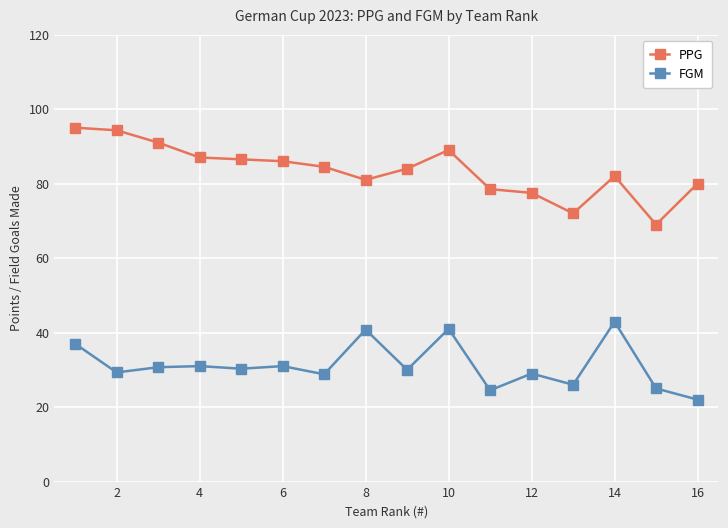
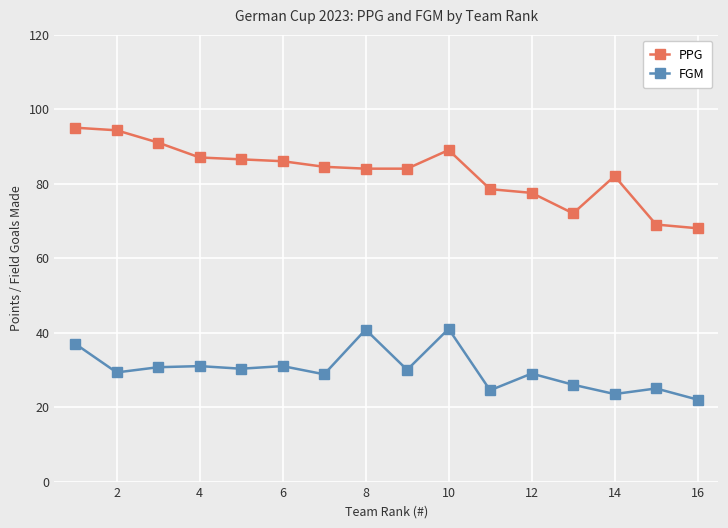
  {
    "PPG": {
      "2": 94,
      "4": 87,
      "6": 86,
-     "8": 81,
+     "8": 84,
      "10": 89,
      "12": 78,
      "14": 82,
-     "16": 80
+     "16": 68
    },
    "FGM": {
      "2": 29,
      "4": 31,
      "6": 31,
      "8": 41,
      "10": 41,
      "12": 29,
-     "14": 43,
+     "14": 24,
      "16": 22
    }
  }
